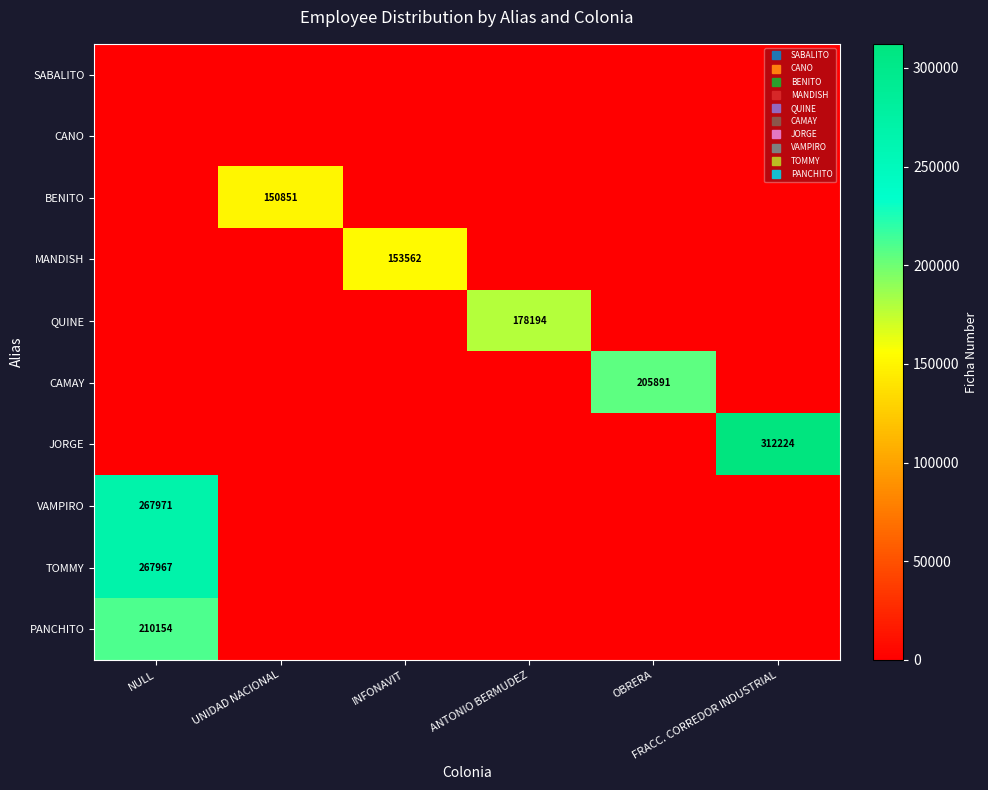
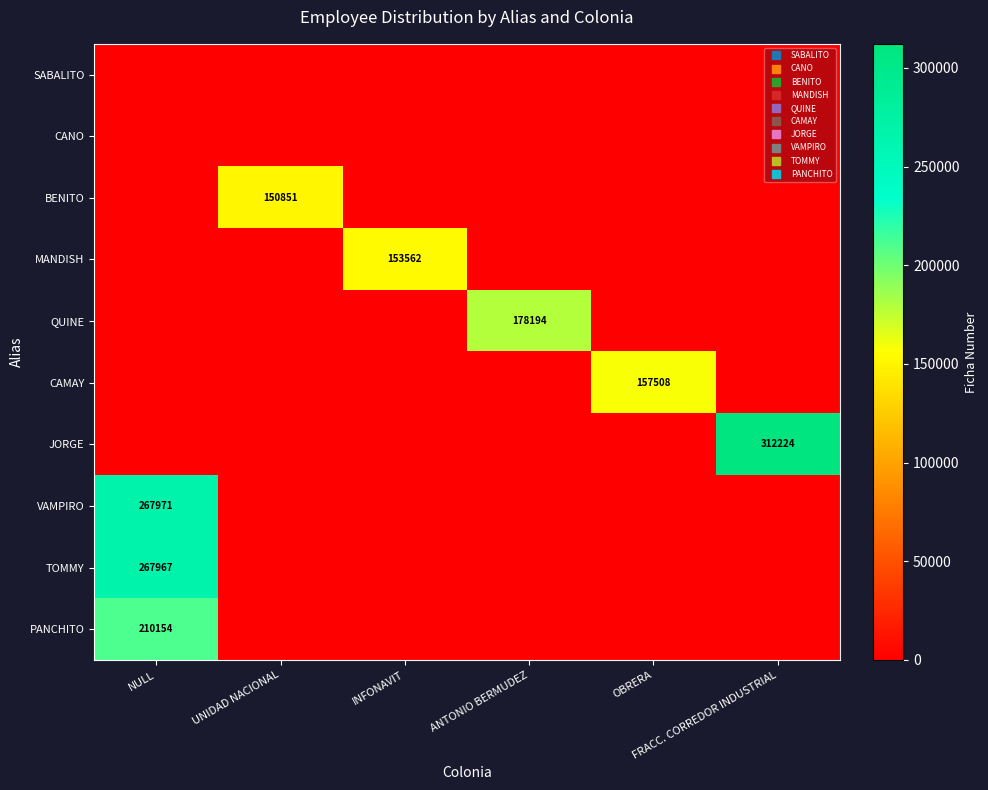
  {
    "BENITO": {
      "UNIDAD NACIONAL": 150851
    },
    "MANDISH": {
      "INFONAVIT": 153562
    },
    "QUINE": {
      "ANTONIO BERMUDEZ": 178194
    },
    "CAMAY": {
-     "OBRERA": 205891
+     "OBRERA": 157508
    },
    "JORGE": {
      "FRACC. CORREDOR INDUSTRIAL": 312224
    },
    "VAMPIRO": {
      "NULL": 267971
    },
    "TOMMY": {
      "NULL": 267967
    },
    "PANCHITO": {
      "NULL": 210154
    }
  }
